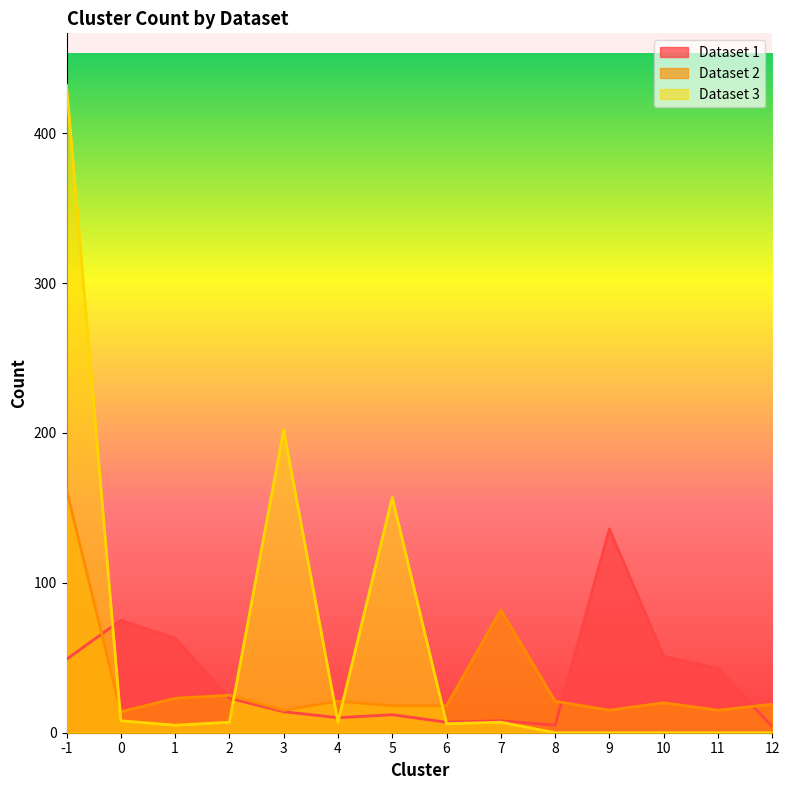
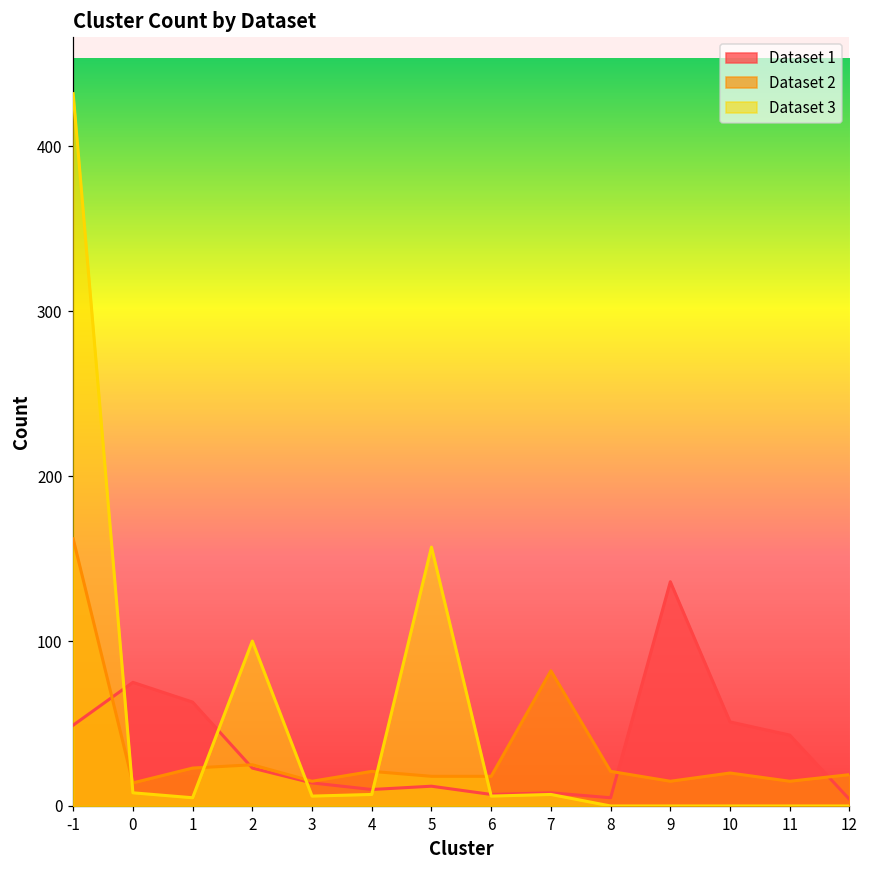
  {
    "Dataset 1": {
      "-1": 49,
      "0": 75,
      "1": 63,
      "2": 23,
      "4": 10,
      "5": 12,
      "8": 5,
      "9": 136,
      "10": 51,
      "11": 43,
      "12": 4
    },
    "Dataset 2": {
      "-1": 162,
      "0": 14,
      "1": 23,
      "2": 25,
      "4": 21,
      "5": 18,
      "6": 18,
      "7": 82,
      "8": 21,
      "9": 15,
      "10": 20,
      "11": 15,
      "12": 19
    },
    "Dataset 3": {
      "-1": 432,
      "0": 8,
      "1": 5,
-     "2": 7,
-     "3": 202,
+     "2": 100,
+     "3": 6,
      "4": 7,
      "5": 157,
      "8": 0,
      "9": 0,
      "10": 0,
      "11": 0,
      "12": 0
    }
  }
